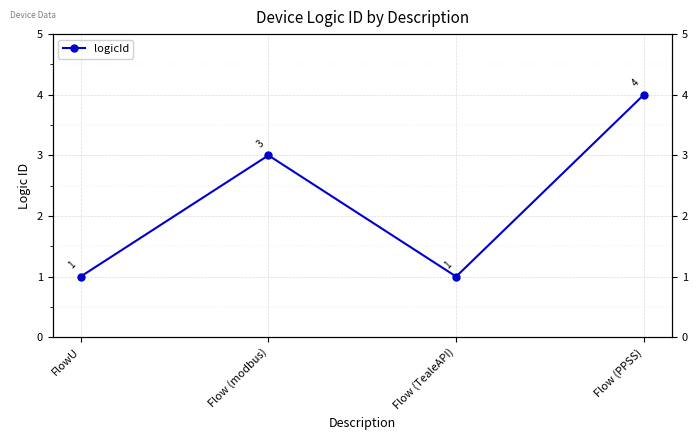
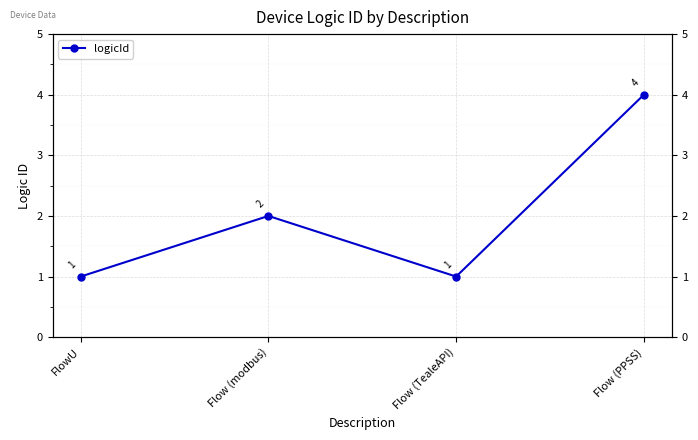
  {
    "FlowU": 1,
-   "Flow (modbus)": 3,
+   "Flow (modbus)": 2,
    "Flow (TealeAPI)": 1,
    "Flow (PPSS)": 4
  }
